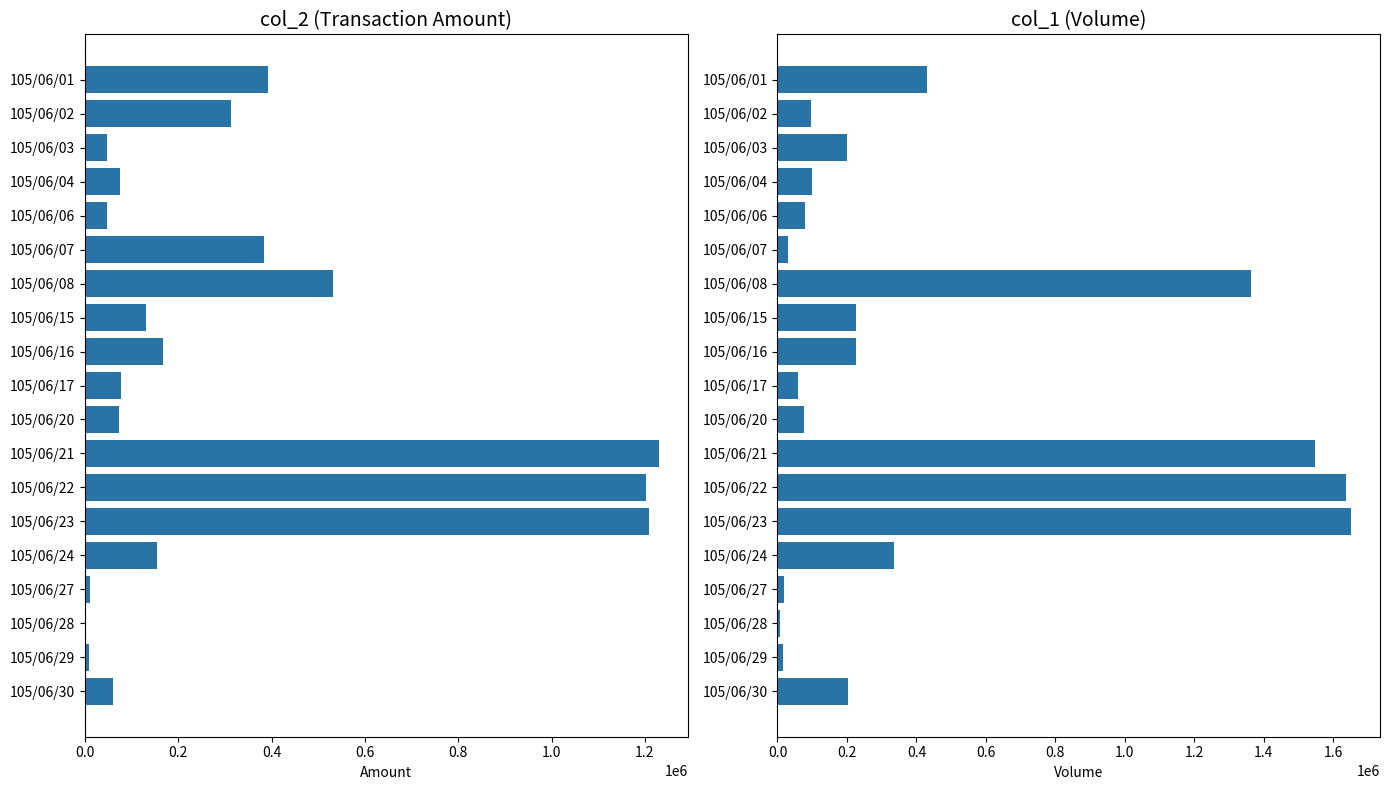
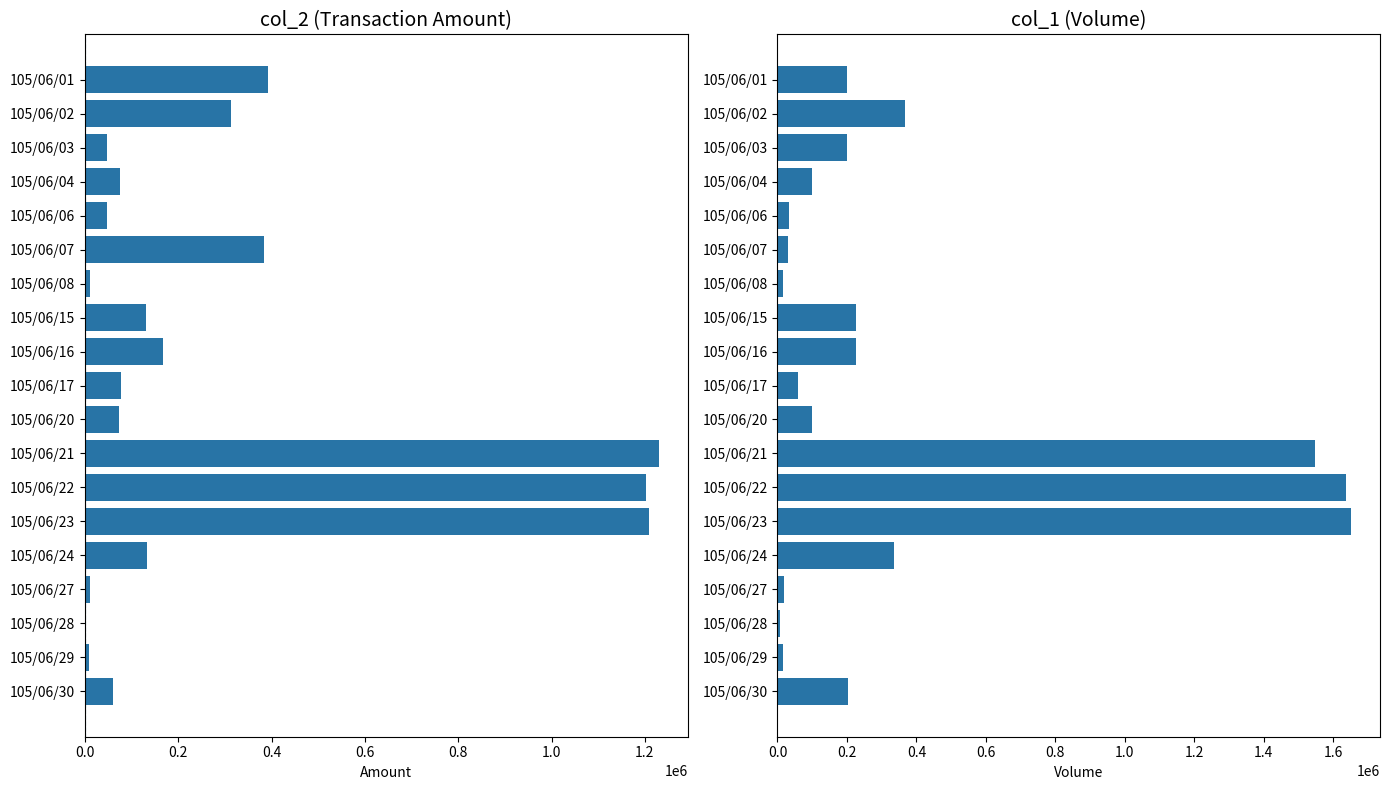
  {
    "col_2 (Transaction Amount)": {
      "105/06/01": 390000,
      "105/06/02": 310000,
      "105/06/03": 50000,
      "105/06/04": 70000,
      "105/06/06": 50000,
      "105/06/07": 380000,
-     "105/06/08": 530000,
+     "105/06/08": 10000,
      "105/06/15": 130000,
      "105/06/16": 170000,
      "105/06/17": 80000,
      "105/06/20": 70000,
      "105/06/21": 1230000,
      "105/06/22": 1200000,
      "105/06/23": 1210000,
-     "105/06/24": 150000,
+     "105/06/24": 130000,
      "105/06/27": 10000,
      "105/06/29": 10000,
      "105/06/30": 60000
    },
    "col_1 (Volume)": {
-     "105/06/01": 430000,
-     "105/06/02": 100000,
+     "105/06/01": 200000,
+     "105/06/02": 370000,
      "105/06/03": 200000,
      "105/06/04": 100000,
-     "105/06/06": 80000,
+     "105/06/06": 30000,
      "105/06/07": 30000,
-     "105/06/08": 1360000,
+     "105/06/08": 20000,
      "105/06/15": 230000,
      "105/06/16": 230000,
      "105/06/17": 60000,
-     "105/06/20": 80000,
+     "105/06/20": 100000,
      "105/06/21": 1550000,
      "105/06/22": 1640000,
      "105/06/23": 1650000,
      "105/06/24": 340000,
      "105/06/27": 20000,
      "105/06/29": 20000,
      "105/06/30": 200000
    }
  }
